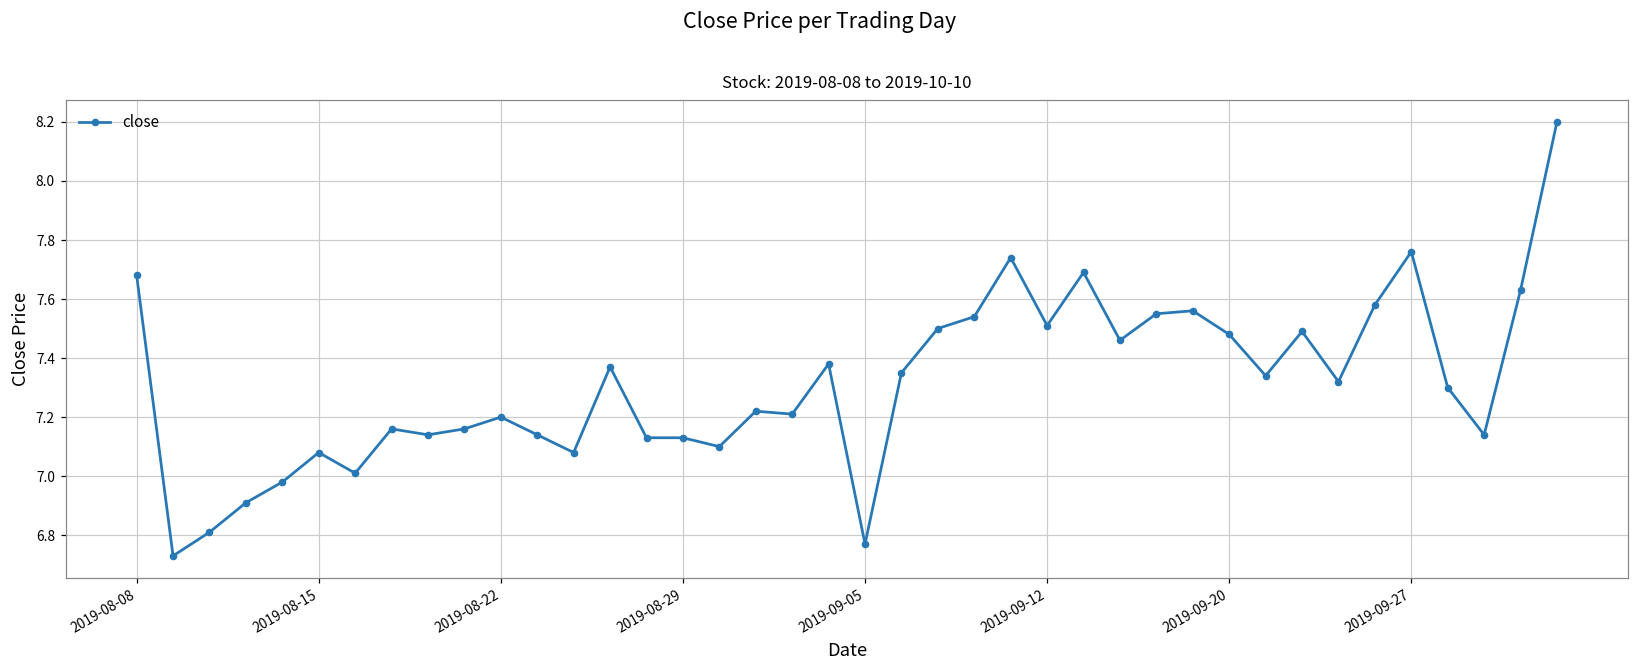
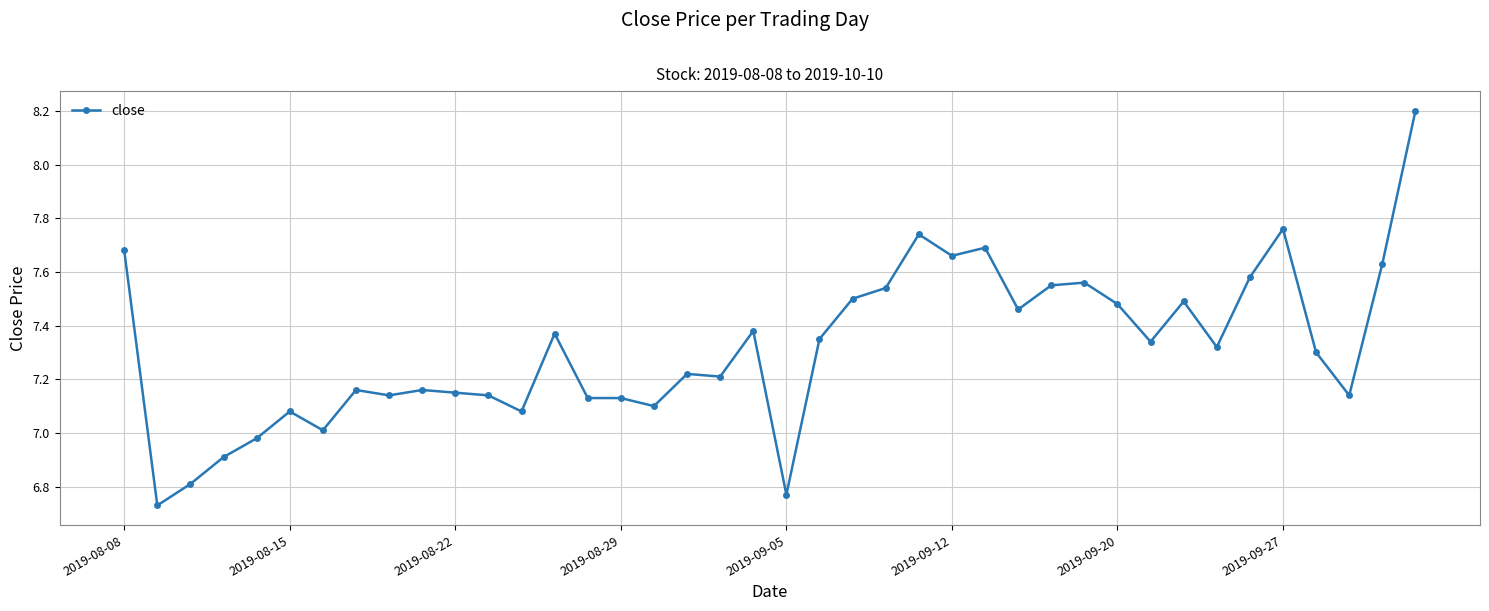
  {
    "2019-08-08": 7.68,
    "2019-08-15": 7.08,
-   "2019-08-22": 7.20,
+   "2019-08-22": 7.15,
    "2019-08-29": 7.13,
    "2019-09-05": 6.77,
-   "2019-09-12": 7.51,
+   "2019-09-12": 7.66,
    "2019-09-20": 7.48,
    "2019-09-27": 7.76
  }
